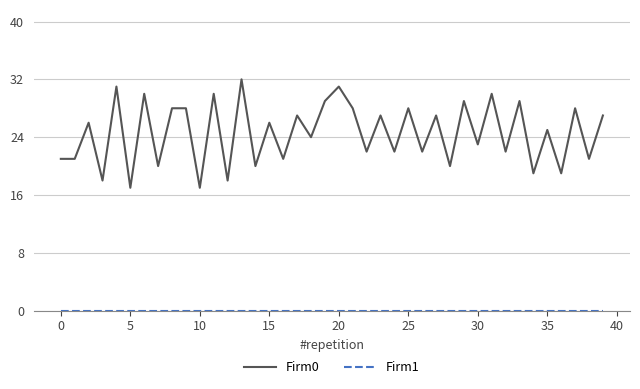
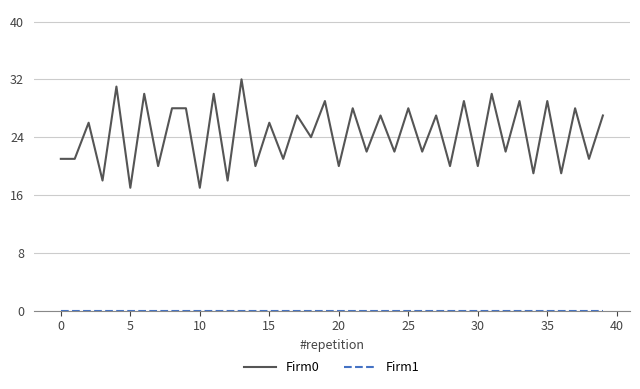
  {
    "Firm0": {
      "0": 21,
      "5": 17,
      "10": 17,
      "15": 26,
-     "20": 31,
+     "20": 20,
      "25": 28,
-     "30": 23,
-     "35": 25
+     "30": 20,
+     "35": 29
    },
    "Firm1": {
      "0": 0,
      "5": 0,
      "10": 0,
      "15": 0,
      "20": 0,
      "25": 0,
      "30": 0,
      "35": 0
    }
  }
